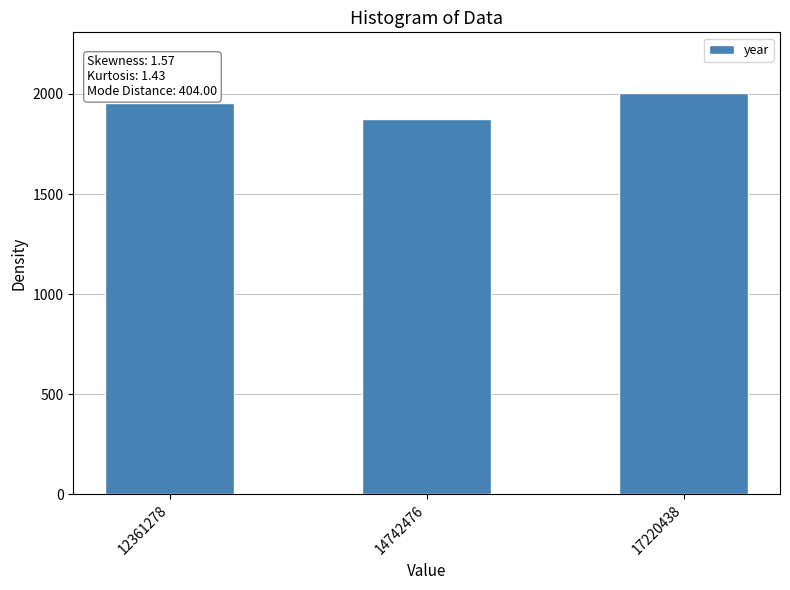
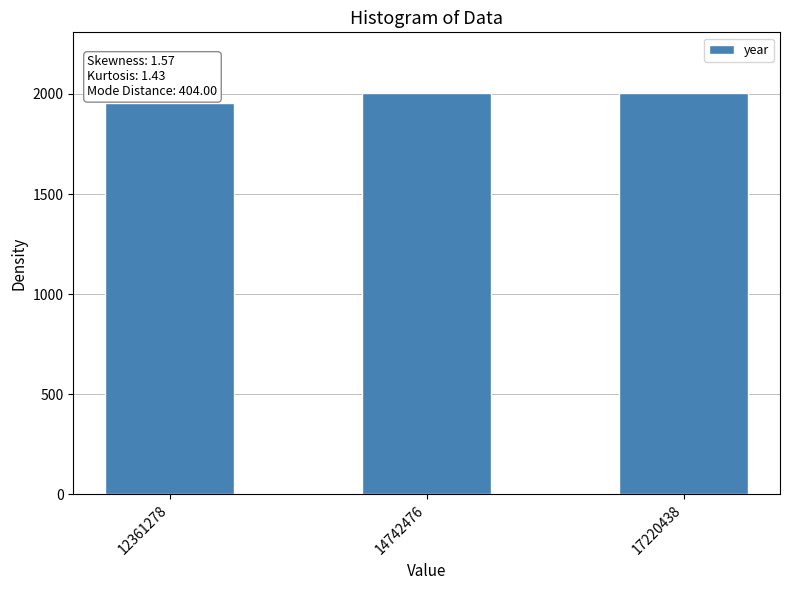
  {
-   "14742476": 1880,
+   "14742476": 2000,
    "17220438": 2010
  }
